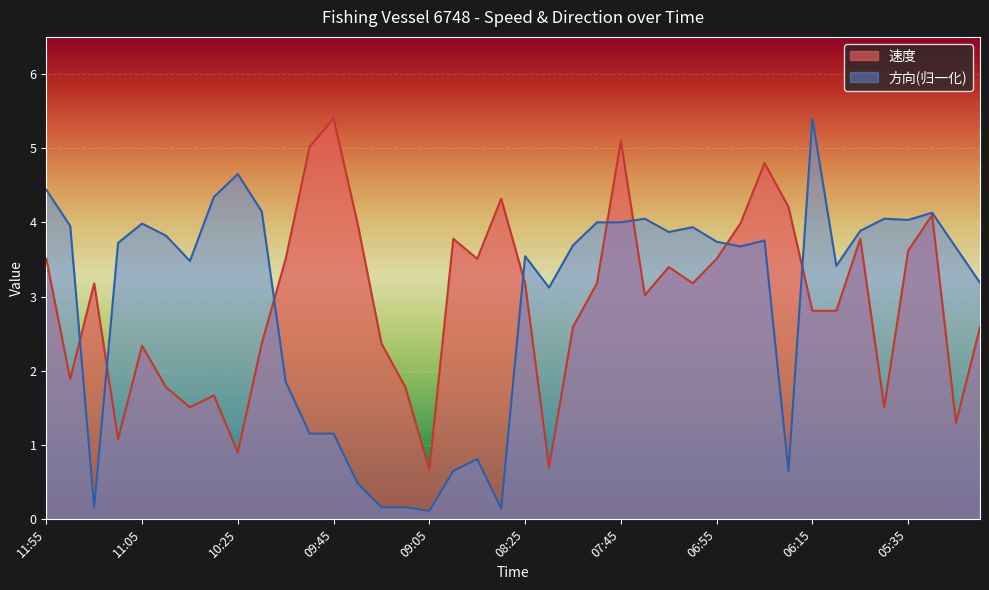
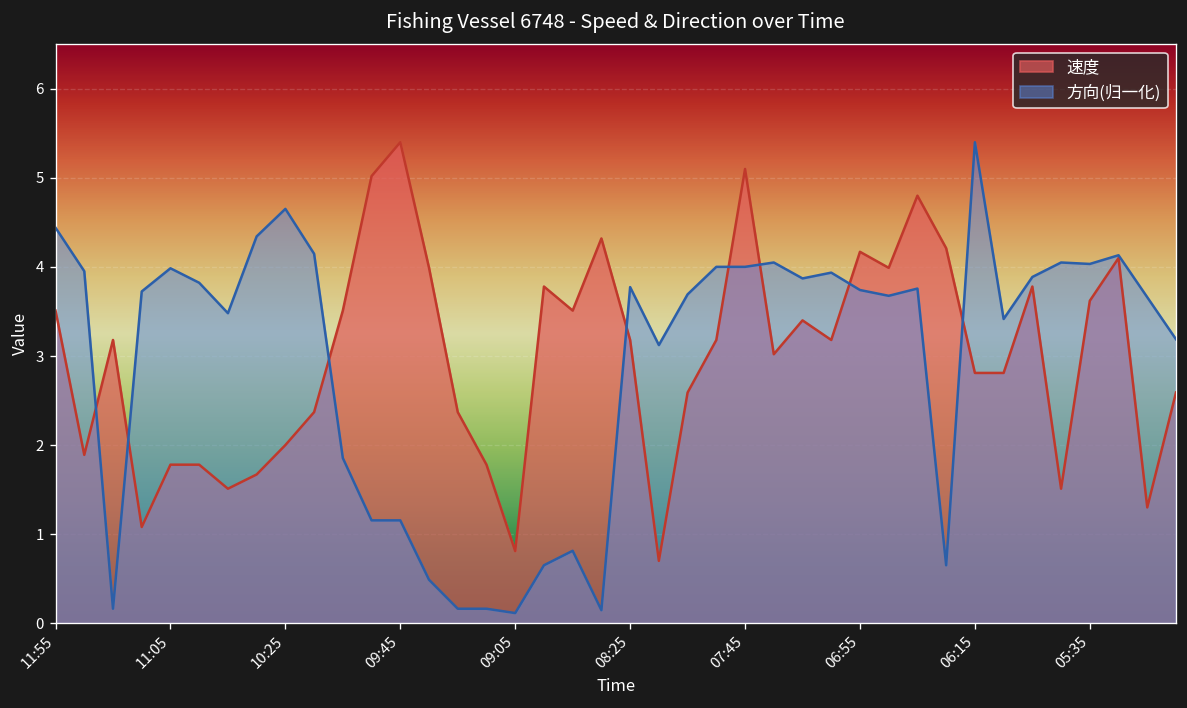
  {
    "速度": {
      "11:55": 3.5,
-     "11:05": 2.3,
-     "10:25": 0.9,
+     "11:05": 1.8,
+     "10:25": 2.0,
      "09:45": 5.4,
-     "09:05": 0.7,
+     "09:05": 0.8,
      "08:25": 3.2,
      "07:45": 5.1,
-     "06:55": 3.5,
+     "06:55": 4.2,
      "06:15": 2.8,
      "05:35": 3.6
    },
    "方向(归一化)": {
      "11:55": 4.4,
      "11:05": 4.0,
      "10:25": 4.7,
      "09:45": 1.2,
      "09:05": 0.1,
-     "08:25": 3.5,
+     "08:25": 3.8,
      "07:45": 4.0,
      "06:55": 3.7,
      "06:15": 5.4,
      "05:35": 4.0
    }
  }
